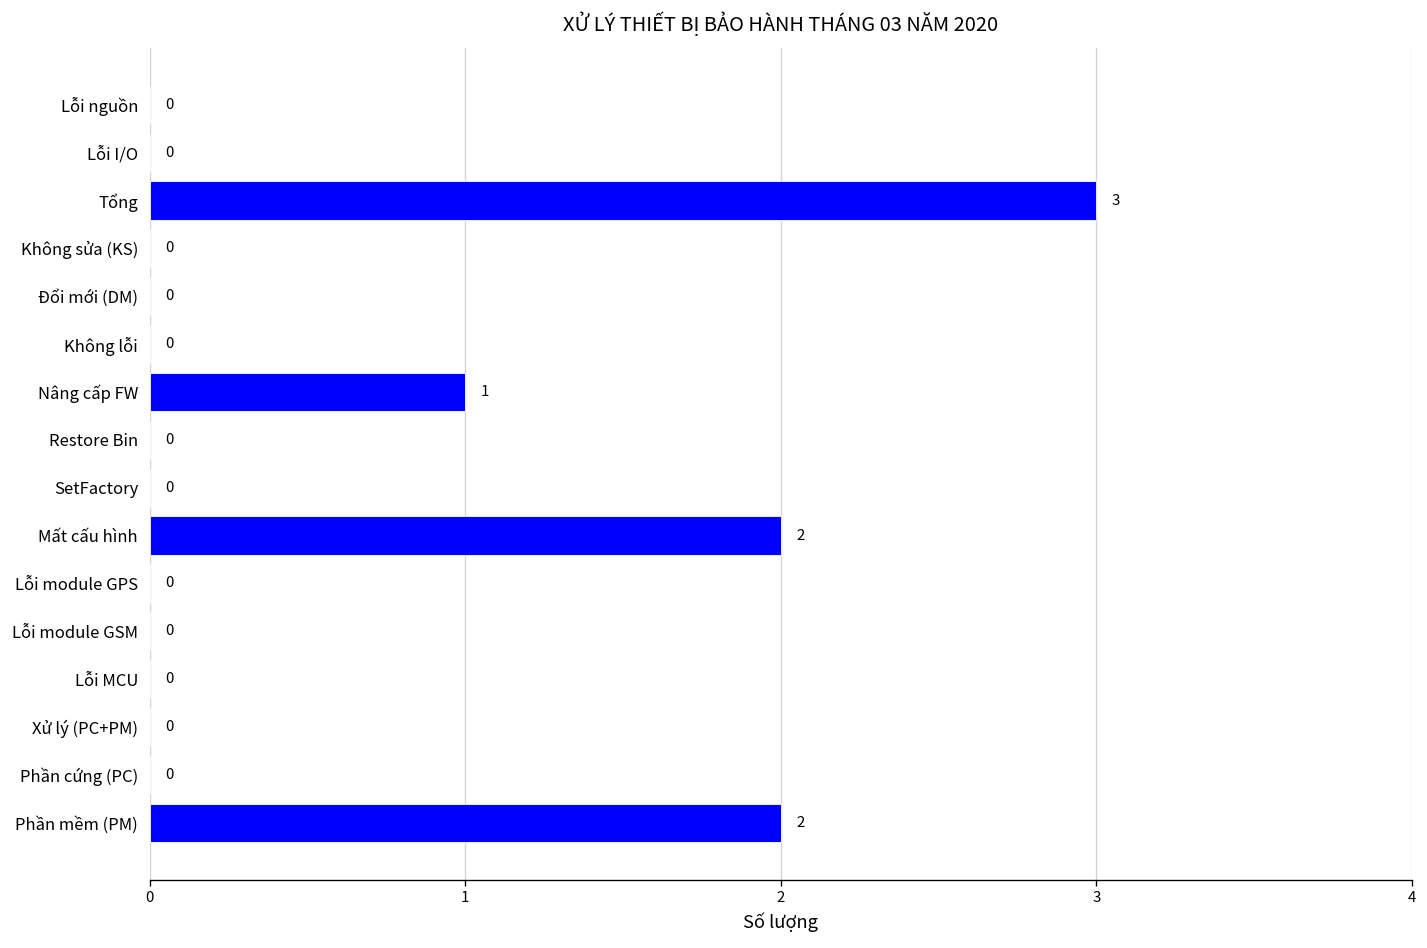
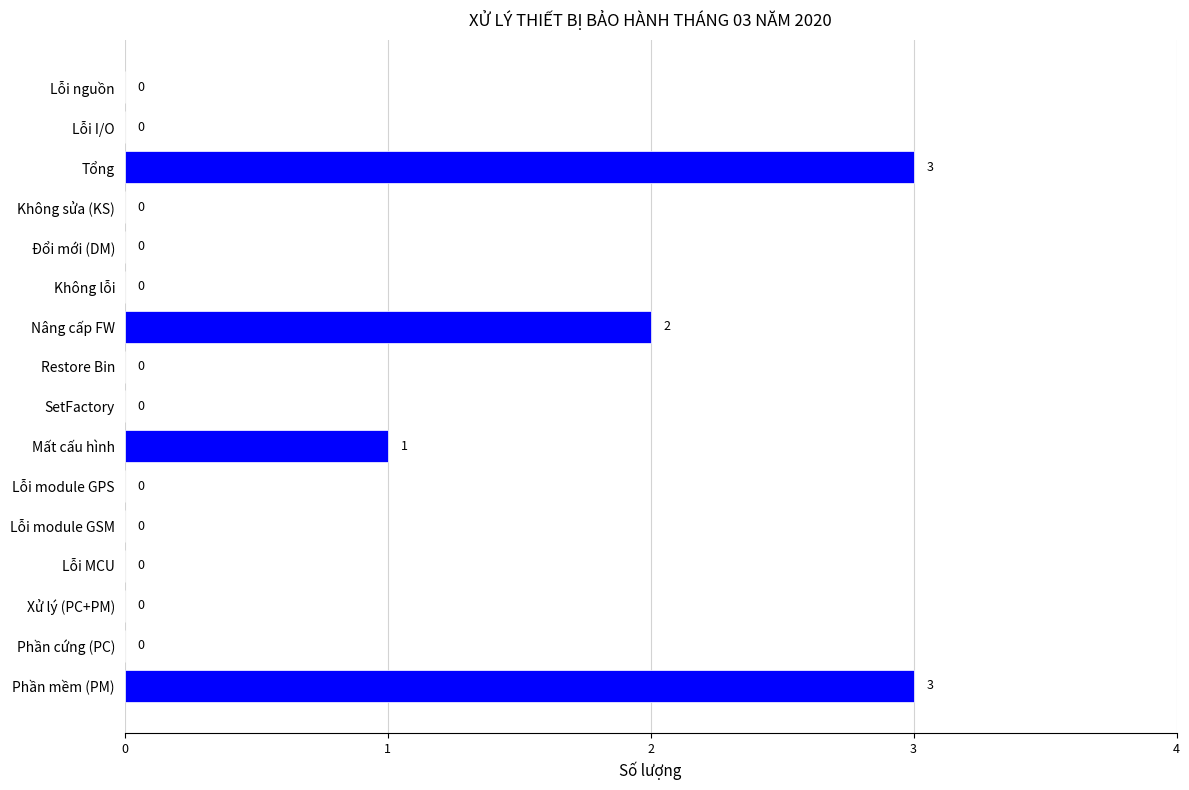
  {
    "Lỗi nguồn": 0,
    "Lỗi I/O": 0,
    "Tổng": 3,
    "Không sửa (KS)": 0,
    "Đổi mới (DM)": 0,
    "Không lỗi": 0,
-   "Nâng cấp FW": 1,
+   "Nâng cấp FW": 2,
    "Restore Bin": 0,
    "SetFactory": 0,
-   "Mất cấu hình": 2,
+   "Mất cấu hình": 1,
    "Lỗi module GPS": 0,
    "Lỗi module GSM": 0,
    "Lỗi MCU": 0,
    "Xử lý (PC+PM)": 0,
    "Phần cứng (PC)": 0,
-   "Phần mềm (PM)": 2
+   "Phần mềm (PM)": 3
  }
